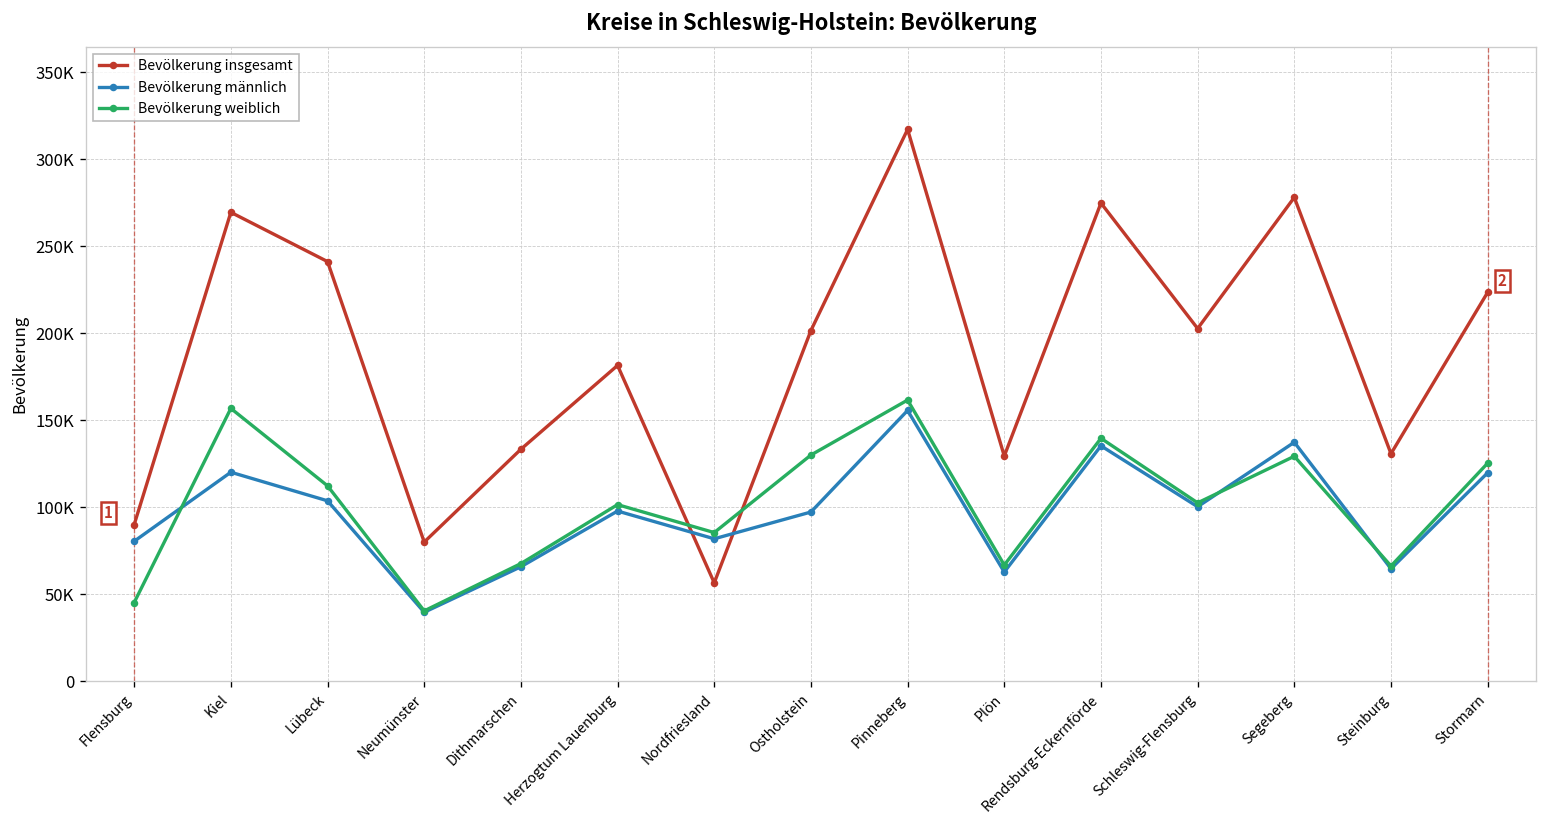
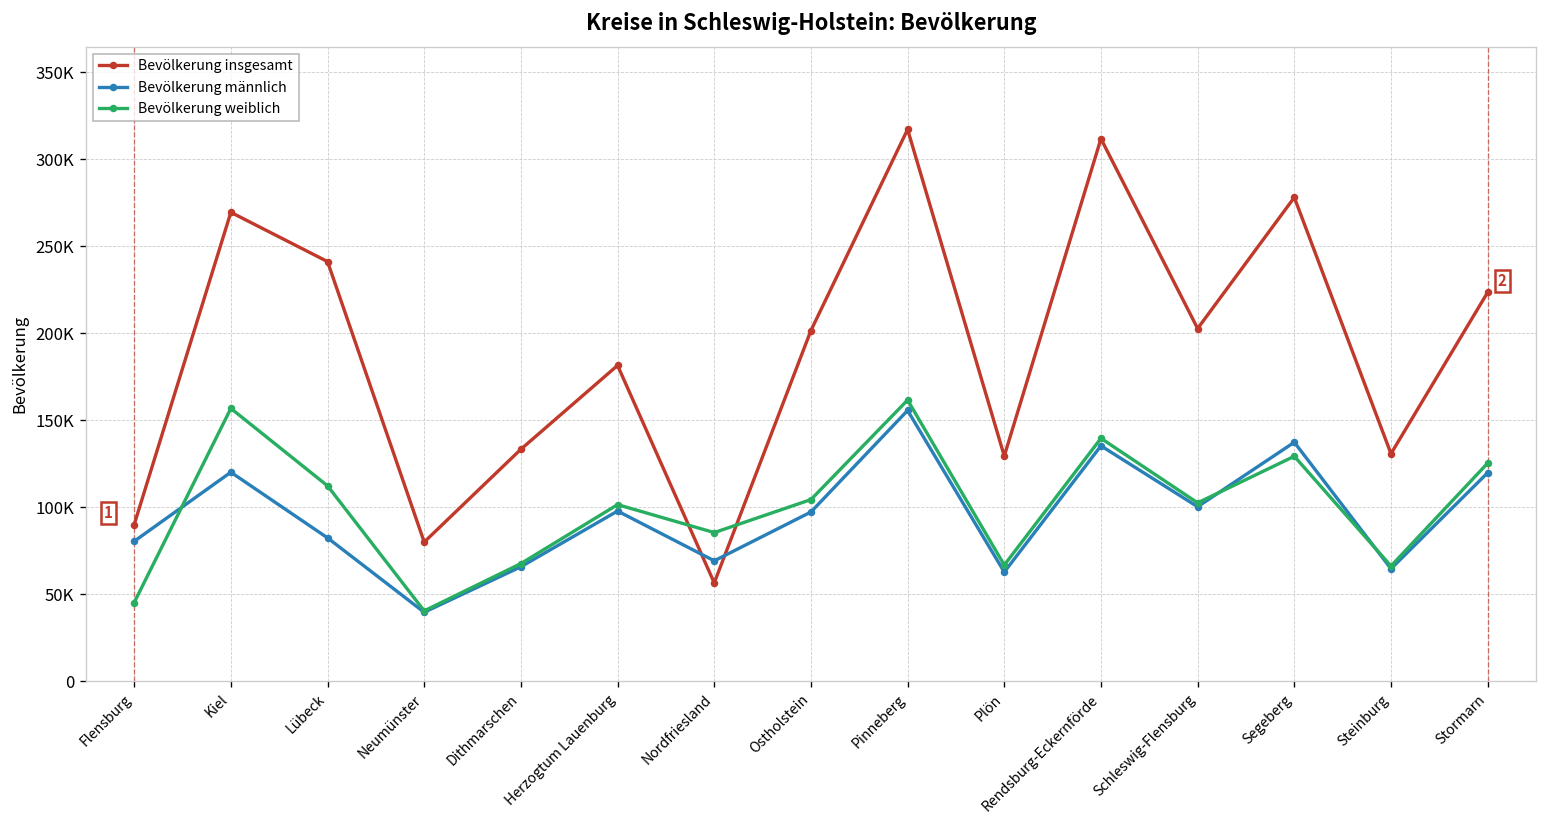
  {
    "Bevölkerung insgesamt": {
      "Kiel": 269000,
      "Lübeck": 241000,
      "Neumünster": 80000,
      "Dithmarschen": 133000,
      "Herzogtum Lauenburg": 181000,
      "Nordfriesland": 56000,
      "Ostholstein": 201000,
      "Pinneberg": 317000,
      "Plön": 129000,
-     "Rendsburg-Eckernförde": 275000,
+     "Rendsburg-Eckernförde": 312000,
      "Schleswig-Flensburg": 203000,
      "Segeberg": 278000,
      "Steinburg": 131000
    },
    "Bevölkerung männlich": {
      "Flensburg": 80000,
      "Kiel": 120000,
-     "Lübeck": 104000,
+     "Lübeck": 82000,
      "Dithmarschen": 66000,
      "Herzogtum Lauenburg": 98000,
-     "Nordfriesland": 82000,
+     "Nordfriesland": 69000,
      "Ostholstein": 97000,
      "Pinneberg": 156000,
      "Plön": 63000,
      "Rendsburg-Eckernförde": 135000,
      "Schleswig-Flensburg": 100000,
      "Segeberg": 137000,
      "Stormarn": 120000
    },
    "Bevölkerung weiblich": {
      "Flensburg": 45000,
      "Kiel": 157000,
      "Lübeck": 112000,
      "Dithmarschen": 68000,
      "Herzogtum Lauenburg": 101000,
      "Nordfriesland": 85000,
-     "Ostholstein": 130000,
+     "Ostholstein": 104000,
      "Pinneberg": 162000,
      "Plön": 67000,
      "Rendsburg-Eckernförde": 140000,
      "Schleswig-Flensburg": 102000,
      "Segeberg": 129000,
      "Stormarn": 125000
    }
  }
